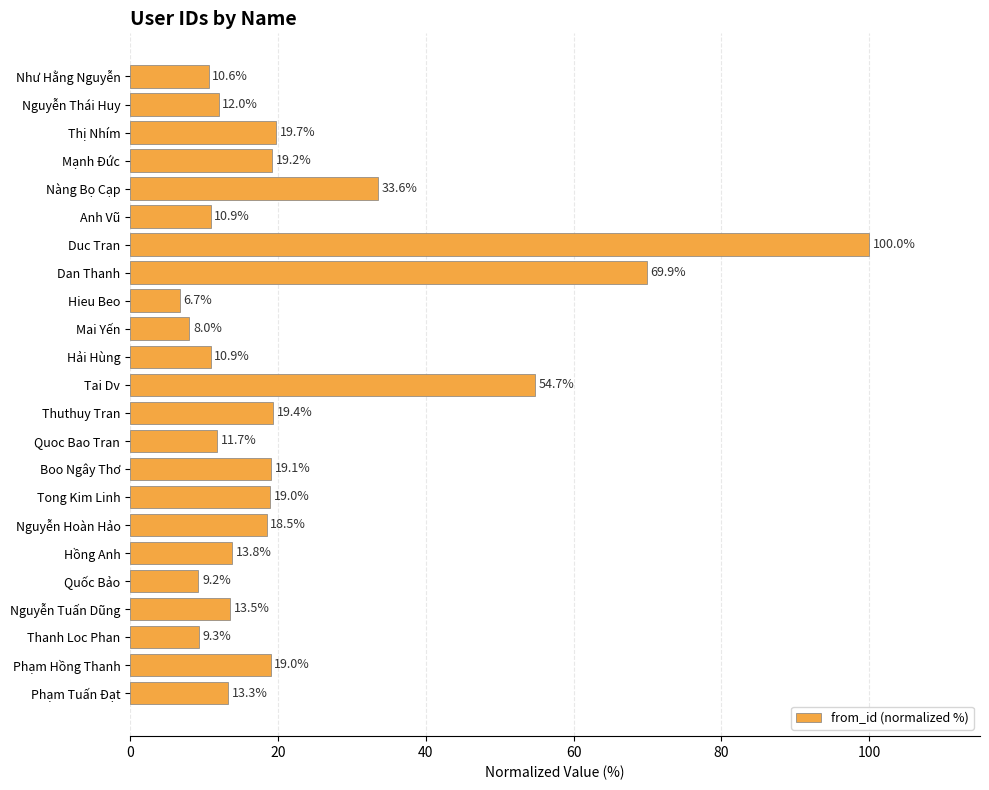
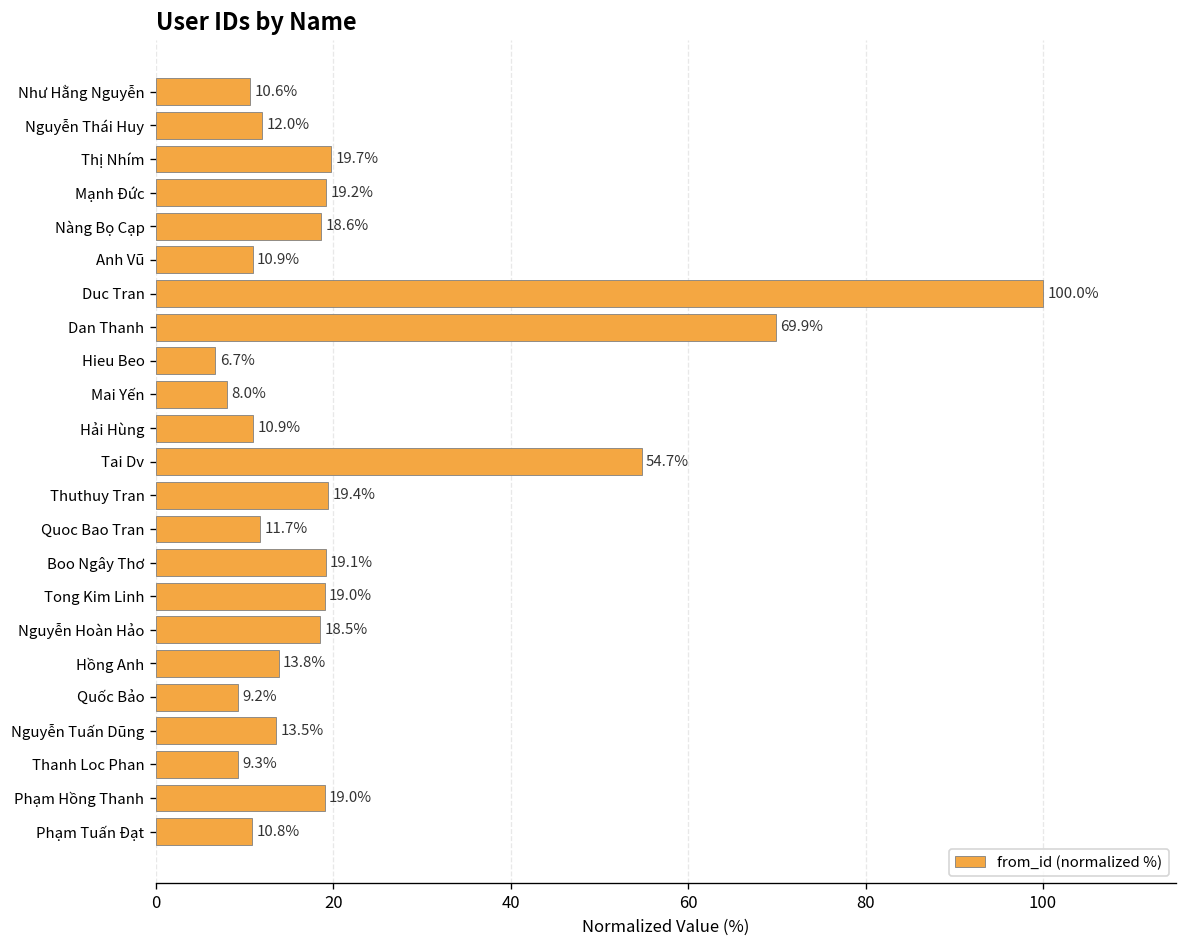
  {
    "Như Hằng Nguyễn": "10.6%",
    "Nguyễn Thái Huy": "12.0%",
    "Thị Nhím": "19.7%",
    "Mạnh Đức": "19.2%",
-   "Nàng Bọ Cạp": "33.6%",
+   "Nàng Bọ Cạp": "18.6%",
    "Anh Vũ": "10.9%",
    "Duc Tran": "100.0%",
    "Dan Thanh": "69.9%",
    "Hieu Beo": "6.7%",
    "Mai Yến": "8.0%",
    "Hải Hùng": "10.9%",
    "Tai Dv": "54.7%",
    "Thuthuy Tran": "19.4%",
    "Quoc Bao Tran": "11.7%",
    "Boo Ngây Thơ": "19.1%",
    "Tong Kim Linh": "19.0%",
    "Nguyễn Hoàn Hảo": "18.5%",
    "Hồng Anh": "13.8%",
    "Quốc Bảo": "9.2%",
    "Nguyễn Tuấn Dũng": "13.5%",
    "Thanh Loc Phan": "9.3%",
    "Phạm Hồng Thanh": "19.0%",
-   "Phạm Tuấn Đạt": "13.3%"
+   "Phạm Tuấn Đạt": "10.8%"
  }
